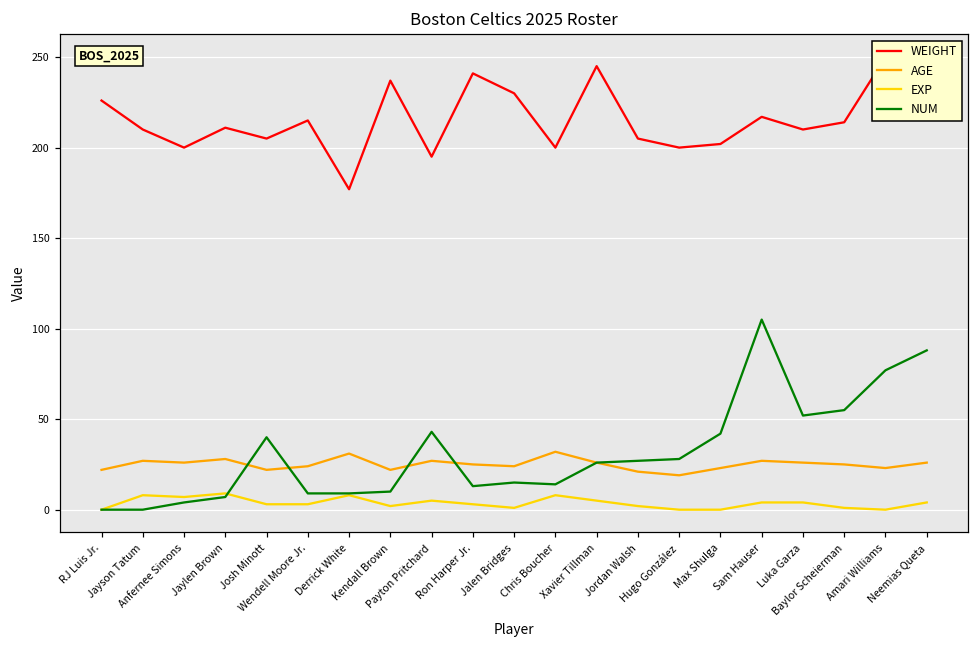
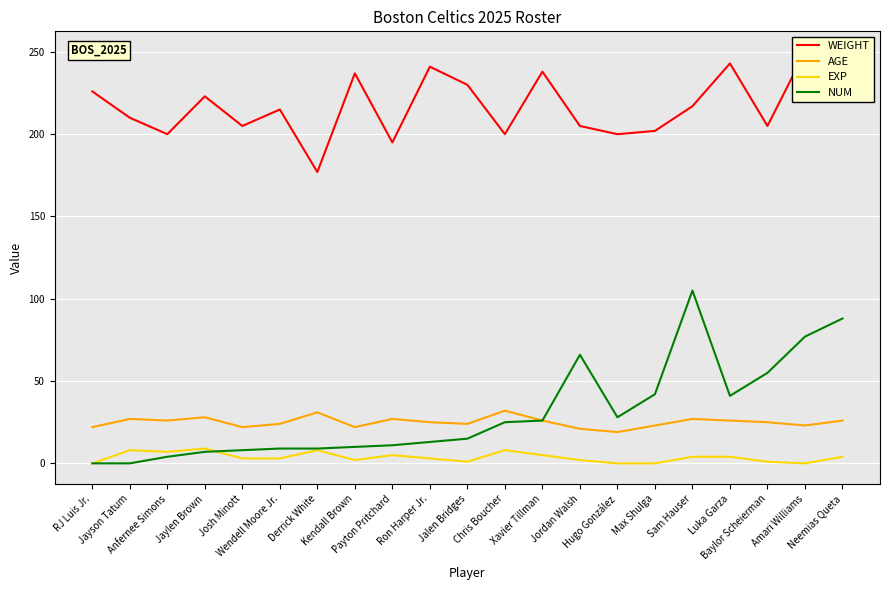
  {
    "WEIGHT": {
      "RJ Luis Jr.": 226,
      "Jayson Tatum": 210,
      "Anfernee Simons": 200,
-     "Jaylen Brown": 211,
+     "Jaylen Brown": 223,
      "Josh Minott": 205,
      "Wendell Moore Jr.": 215,
      "Derrick White": 177,
      "Kendall Brown": 237,
      "Payton Pritchard": 195,
      "Ron Harper Jr.": 241,
      "Jalen Bridges": 230,
      "Chris Boucher": 200,
-     "Xavier Tillman": 245,
+     "Xavier Tillman": 238,
      "Jordan Walsh": 205,
      "Hugo González": 200,
      "Max Shulga": 202,
      "Sam Hauser": 217,
-     "Luka Garza": 210,
-     "Baylor Scheierman": 214
+     "Luka Garza": 243,
+     "Baylor Scheierman": 205
    },
    "NUM": {
      "Jayson Tatum": 0,
      "Anfernee Simons": 4,
      "Jaylen Brown": 7,
-     "Josh Minott": 40,
+     "Josh Minott": 8,
      "Wendell Moore Jr.": 9,
      "Kendall Brown": 10,
-     "Payton Pritchard": 43,
+     "Payton Pritchard": 11,
      "Ron Harper Jr.": 13,
      "Jalen Bridges": 15,
-     "Chris Boucher": 14,
-     "Jordan Walsh": 27,
+     "Chris Boucher": 25,
+     "Jordan Walsh": 66,
      "Hugo González": 28,
      "Max Shulga": 42,
      "Sam Hauser": 105,
-     "Luka Garza": 52,
+     "Luka Garza": 41,
      "Baylor Scheierman": 55,
      "Amari Williams": 77,
      "Neemias Queta": 88
    }
  }
